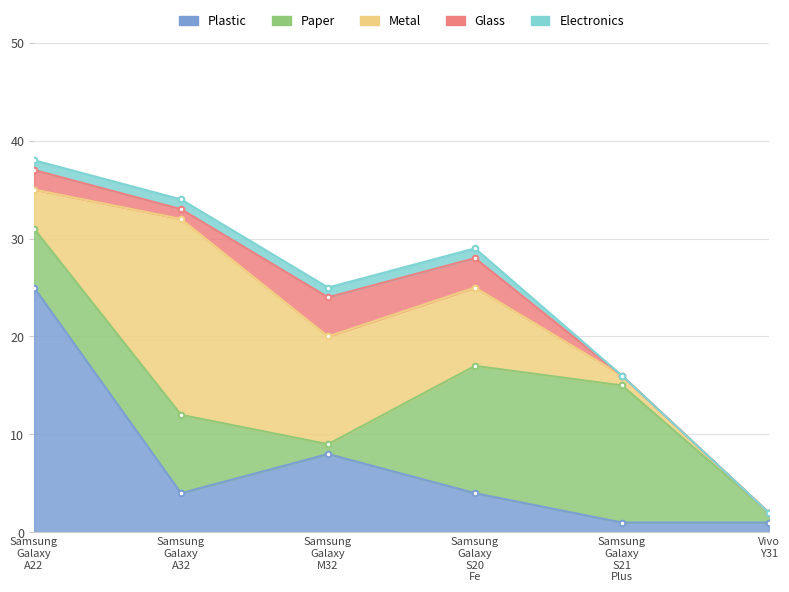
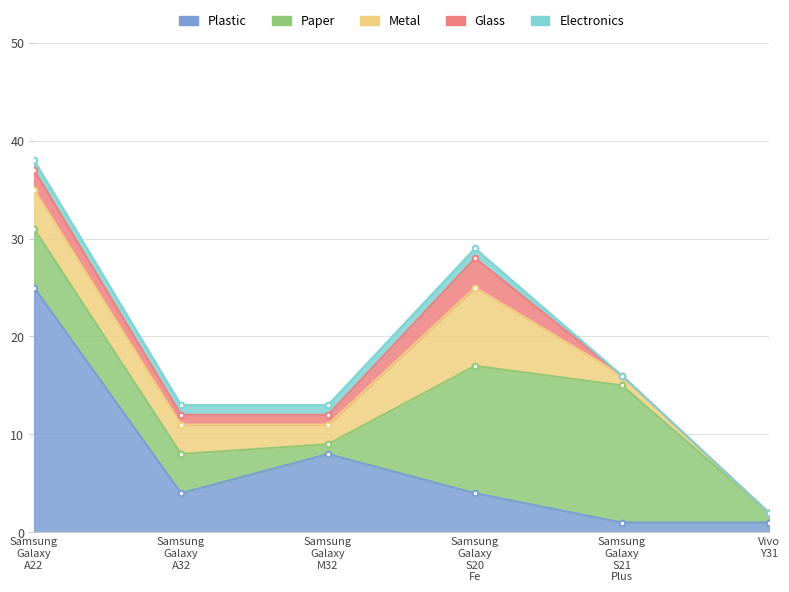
  {
    "Paper": {
      "Samsung Galaxy A22": 6,
-     "Samsung Galaxy A32": 8,
+     "Samsung Galaxy A32": 4,
      "Samsung Galaxy M32": 1,
      "Samsung Galaxy S20 Fe": 13,
      "Samsung Galaxy S21 Plus": 14
    },
    "Metal": {
      "Samsung Galaxy A22": 4,
-     "Samsung Galaxy A32": 20,
-     "Samsung Galaxy M32": 11,
+     "Samsung Galaxy A32": 3,
+     "Samsung Galaxy M32": 2,
      "Samsung Galaxy S20 Fe": 8
    },
    "Glass": {
      "Samsung Galaxy A22": 2,
      "Samsung Galaxy A32": 1,
-     "Samsung Galaxy M32": 4,
+     "Samsung Galaxy M32": 1,
      "Samsung Galaxy S20 Fe": 3
    }
  }
